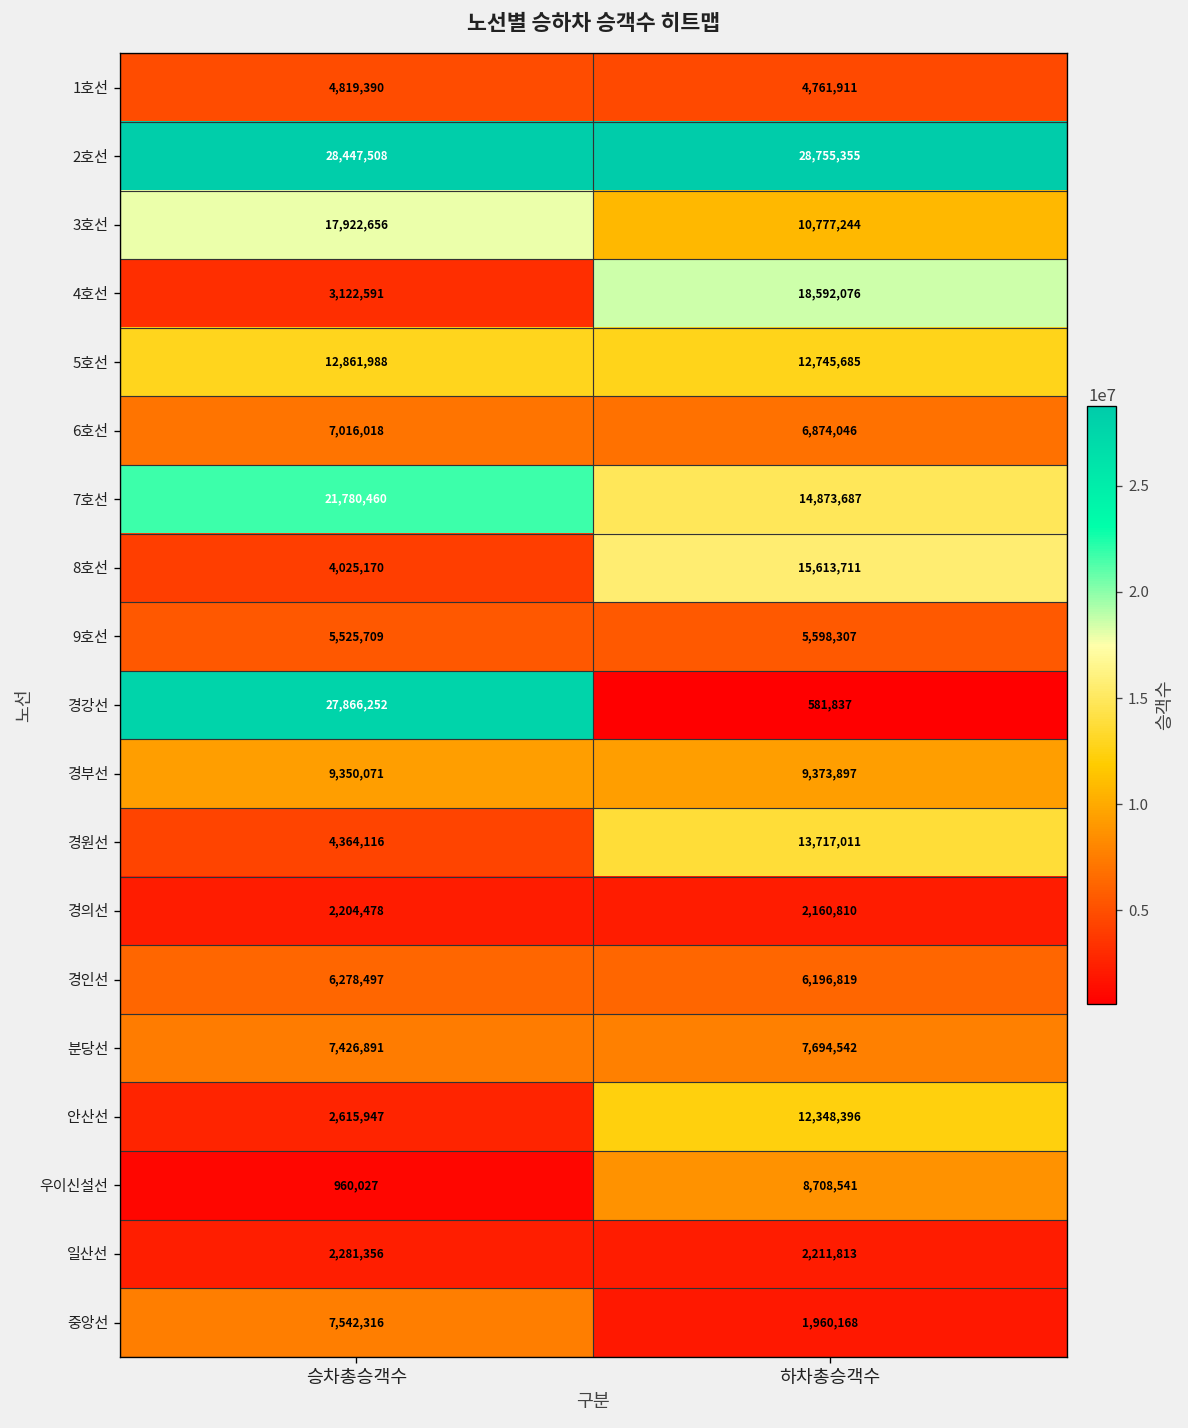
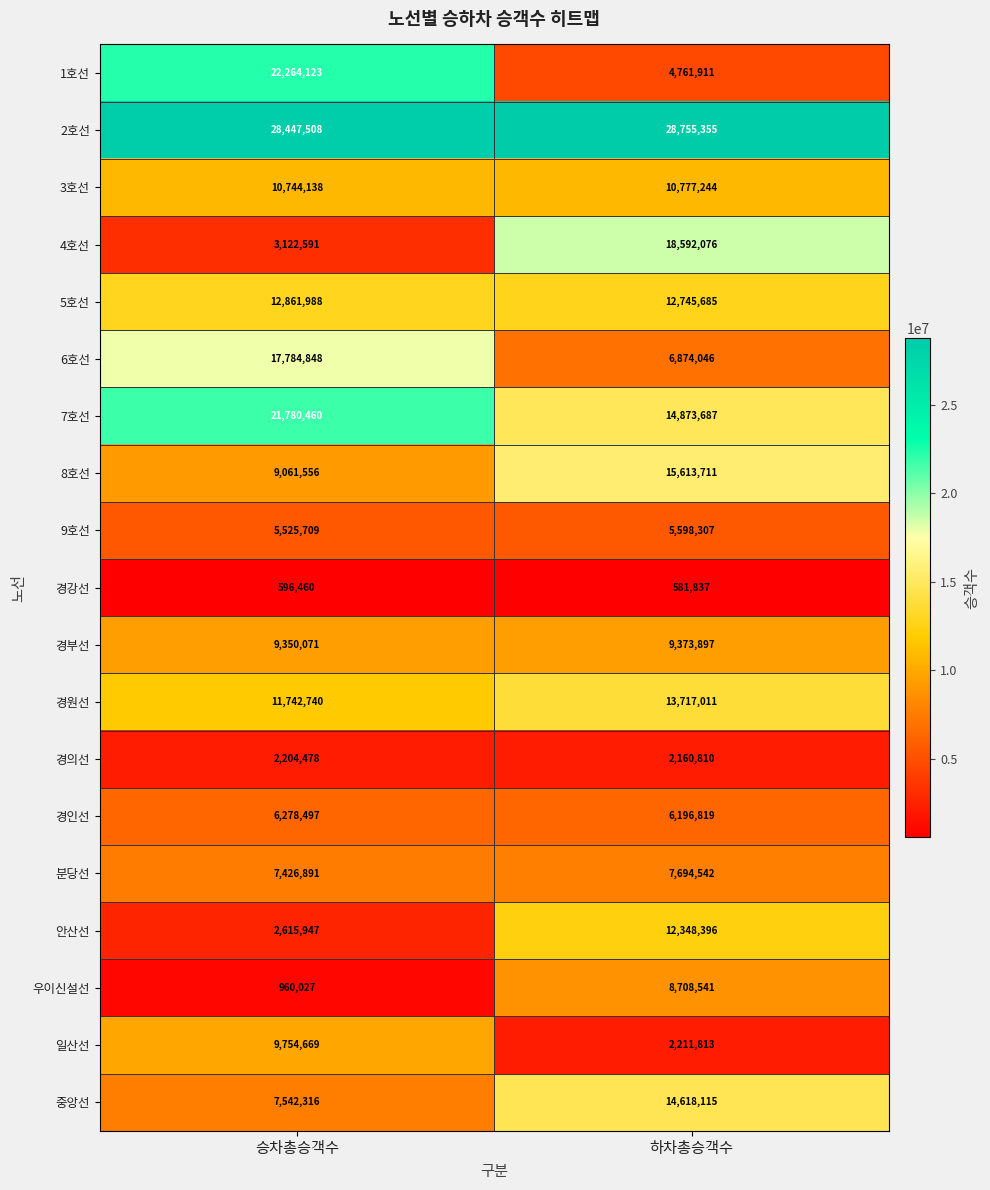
  {
    "1호선": {
-     "승차총승객수": "4,819,390",
+     "승차총승객수": "22,264,123",
      "하차총승객수": "4,761,911"
    },
    "2호선": {
      "승차총승객수": "28,447,508",
      "하차총승객수": "28,755,355"
    },
    "3호선": {
-     "승차총승객수": "17,922,656",
+     "승차총승객수": "10,744,138",
      "하차총승객수": "10,777,244"
    },
    "4호선": {
      "승차총승객수": "3,122,591",
      "하차총승객수": "18,592,076"
    },
    "5호선": {
      "승차총승객수": "12,861,988",
      "하차총승객수": "12,745,685"
    },
    "6호선": {
-     "승차총승객수": "7,016,018",
+     "승차총승객수": "17,784,848",
      "하차총승객수": "6,874,046"
    },
    "7호선": {
      "승차총승객수": "21,780,460",
      "하차총승객수": "14,873,687"
    },
    "8호선": {
-     "승차총승객수": "4,025,170",
+     "승차총승객수": "9,061,556",
      "하차총승객수": "15,613,711"
    },
    "9호선": {
      "승차총승객수": "5,525,709",
      "하차총승객수": "5,598,307"
    },
    "경강선": {
-     "승차총승객수": "27,866,252",
+     "승차총승객수": "596,460",
      "하차총승객수": "581,837"
    },
    "경부선": {
      "승차총승객수": "9,350,071",
      "하차총승객수": "9,373,897"
    },
    "경원선": {
-     "승차총승객수": "4,364,116",
+     "승차총승객수": "11,742,740",
      "하차총승객수": "13,717,011"
    },
    "경의선": {
      "승차총승객수": "2,204,478",
      "하차총승객수": "2,160,810"
    },
    "경인선": {
      "승차총승객수": "6,278,497",
      "하차총승객수": "6,196,819"
    },
    "분당선": {
      "승차총승객수": "7,426,891",
      "하차총승객수": "7,694,542"
    },
    "안산선": {
      "승차총승객수": "2,615,947",
      "하차총승객수": "12,348,396"
    },
    "우이신설선": {
      "승차총승객수": "960,027",
      "하차총승객수": "8,708,541"
    },
    "일산선": {
-     "승차총승객수": "2,281,356",
+     "승차총승객수": "9,754,669",
      "하차총승객수": "2,211,813"
    },
    "중앙선": {
      "승차총승객수": "7,542,316",
-     "하차총승객수": "1,960,168"
+     "하차총승객수": "14,618,115"
    }
  }
